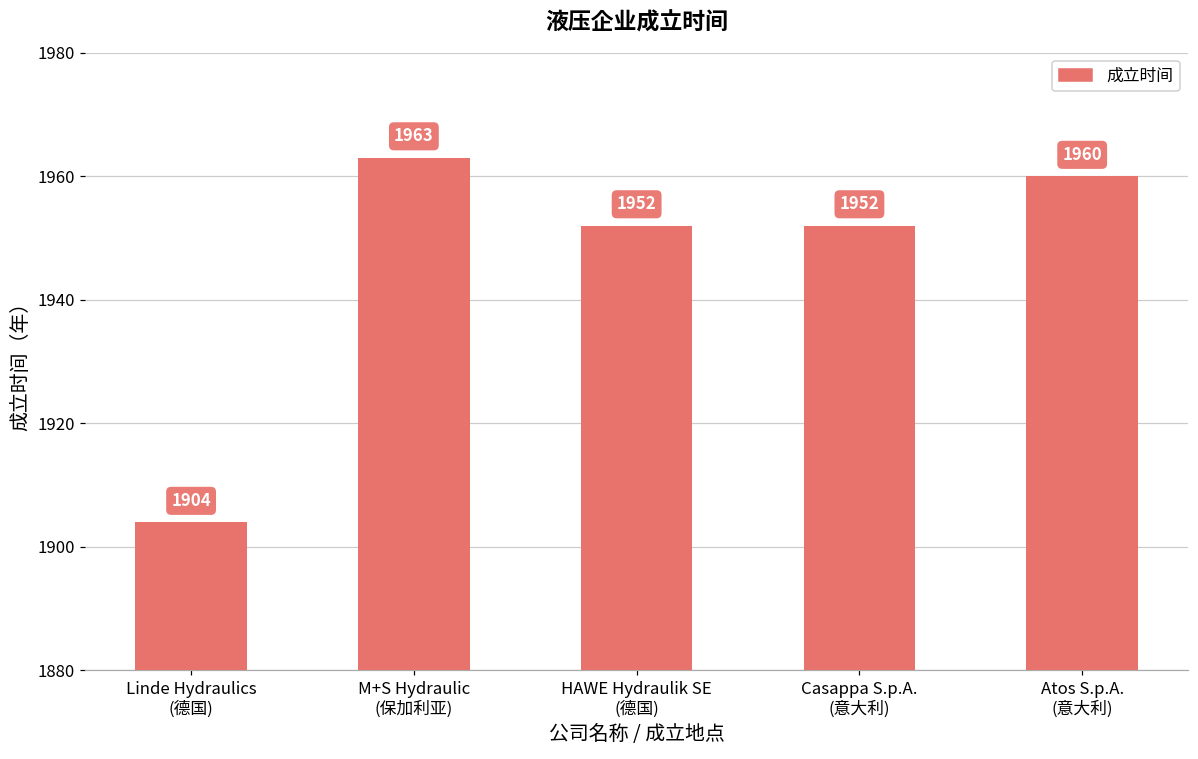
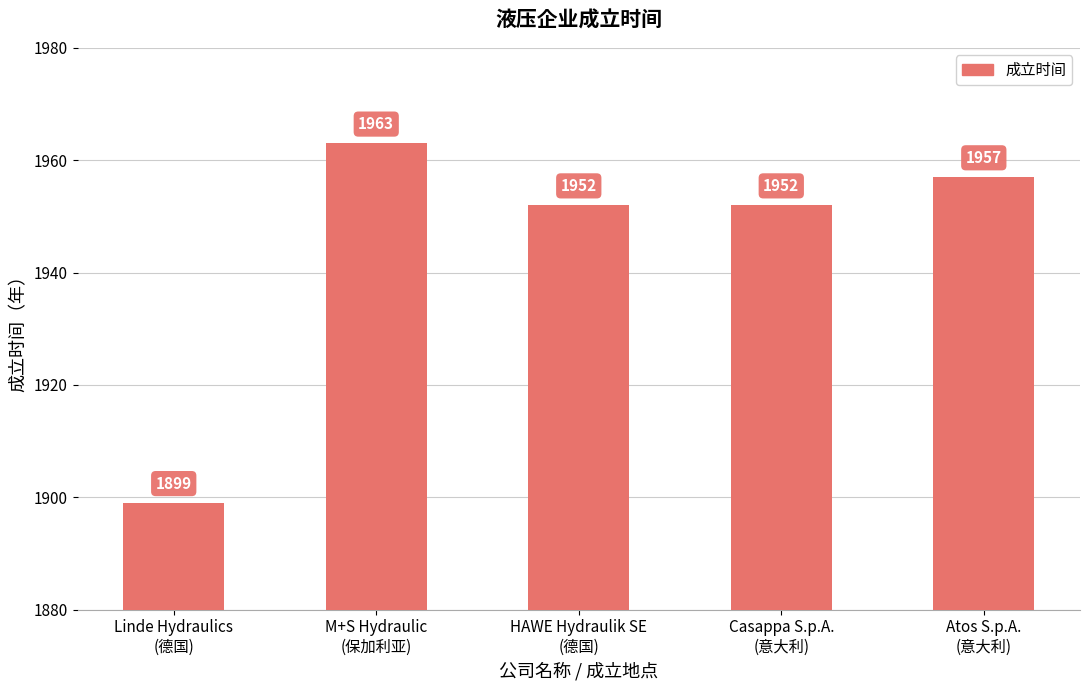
  {
-   "Linde Hydraulics (德国)": 1904,
-   "Atos S.p.A. (意大利)": 1960
+   "Linde Hydraulics (德国)": 1899,
+   "Atos S.p.A. (意大利)": 1957
  }
